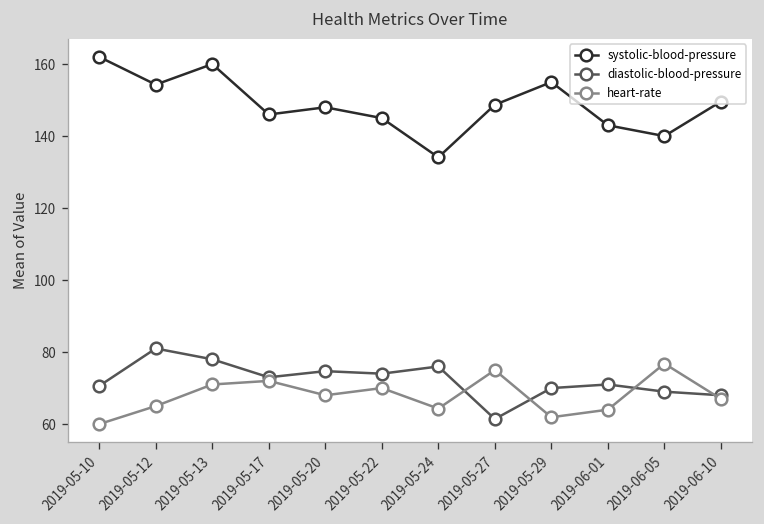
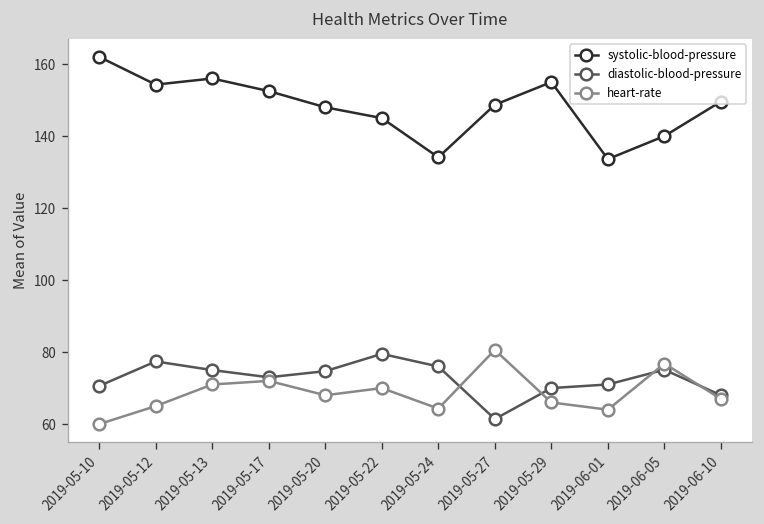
  {
    "systolic-blood-pressure": {
      "2019-05-10": 162,
      "2019-05-12": 154,
-     "2019-05-13": 160,
-     "2019-05-17": 146,
+     "2019-05-13": 156,
+     "2019-05-17": 153,
      "2019-05-20": 148,
      "2019-05-22": 145,
      "2019-05-24": 134,
      "2019-05-27": 149,
      "2019-05-29": 155,
-     "2019-06-01": 143,
+     "2019-06-01": 134,
      "2019-06-05": 140,
      "2019-06-10": 150
    },
    "diastolic-blood-pressure": {
      "2019-05-10": 71,
-     "2019-05-12": 81,
-     "2019-05-13": 78,
+     "2019-05-12": 77,
+     "2019-05-13": 75,
      "2019-05-17": 73,
      "2019-05-20": 75,
-     "2019-05-22": 74,
+     "2019-05-22": 80,
      "2019-05-24": 76,
      "2019-05-27": 61,
      "2019-05-29": 70,
      "2019-06-01": 71,
-     "2019-06-05": 69,
+     "2019-06-05": 75,
      "2019-06-10": 68
    },
    "heart-rate": {
      "2019-05-10": 60,
      "2019-05-12": 65,
      "2019-05-13": 71,
      "2019-05-17": 72,
      "2019-05-20": 68,
      "2019-05-22": 70,
      "2019-05-24": 64,
-     "2019-05-27": 75,
-     "2019-05-29": 62,
+     "2019-05-27": 81,
+     "2019-05-29": 66,
      "2019-06-01": 64,
      "2019-06-05": 77,
      "2019-06-10": 67
    }
  }
